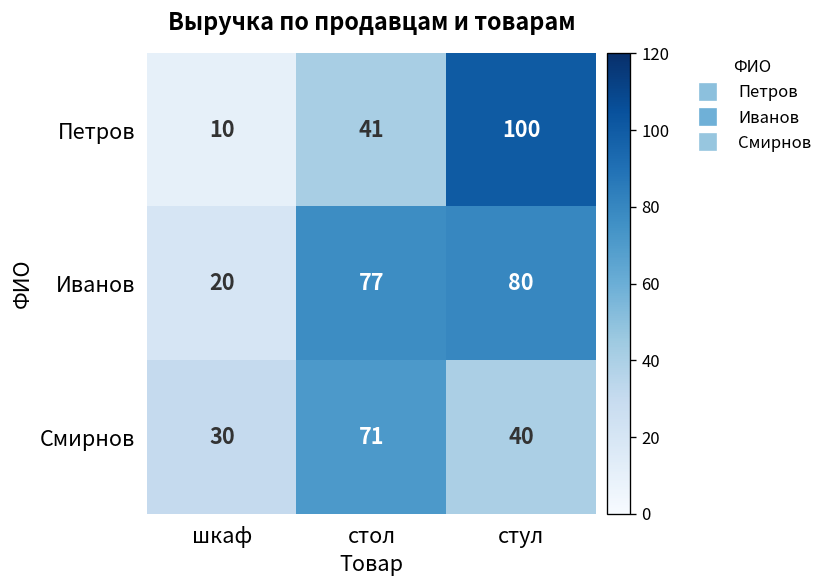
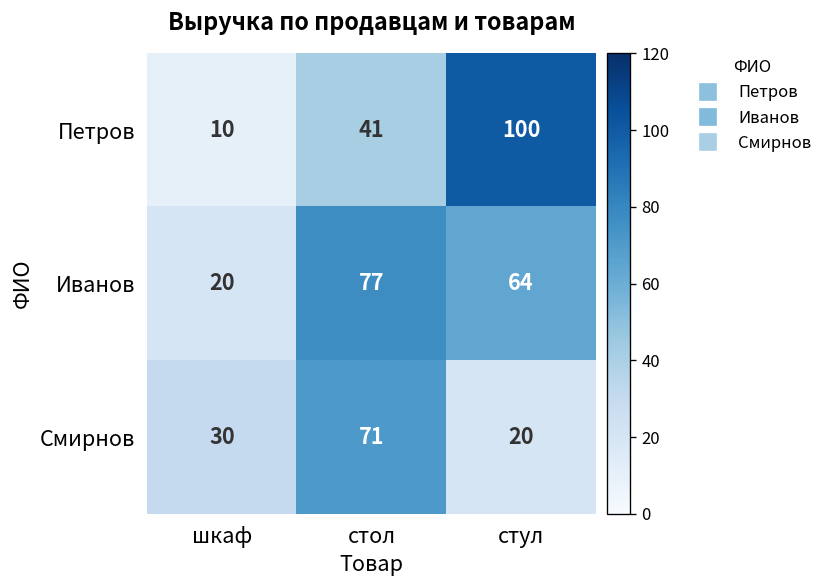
  {
    "Петров": {
      "шкаф": 10,
      "стол": 41,
      "стул": 100
    },
    "Иванов": {
      "шкаф": 20,
      "стол": 77,
-     "стул": 80
+     "стул": 64
    },
    "Смирнов": {
      "шкаф": 30,
      "стол": 71,
-     "стул": 40
+     "стул": 20
    }
  }
